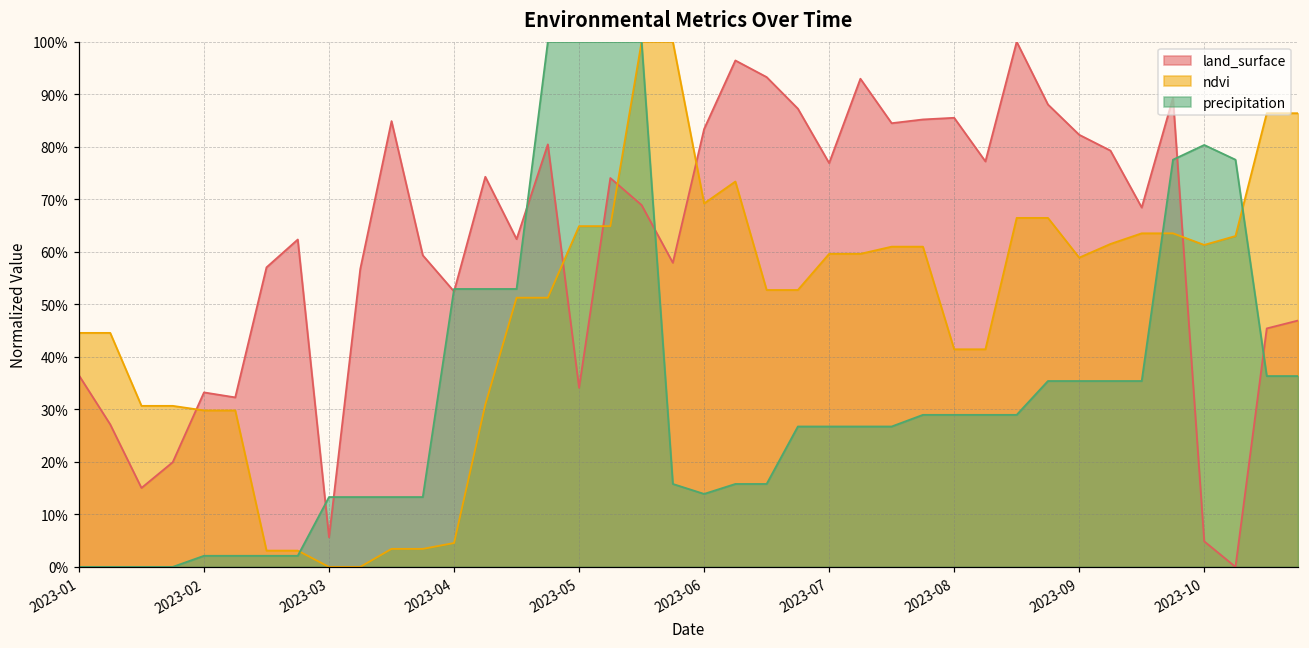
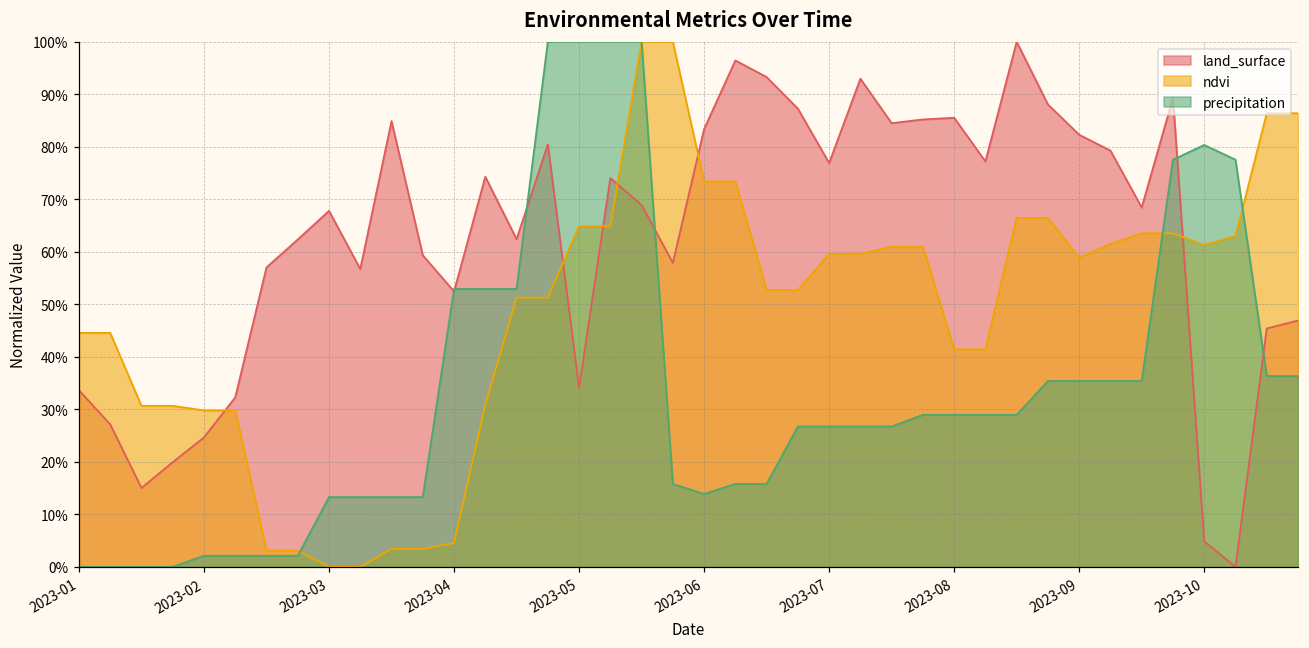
  {
    "land_surface": {
-     "2023-01": "36%",
-     "2023-02": "33%",
-     "2023-03": "6%",
+     "2023-01": "34%",
+     "2023-02": "25%",
+     "2023-03": "68%",
      "2023-05": "34%",
      "2023-06": "83%",
      "2023-07": "77%",
      "2023-08": "86%",
      "2023-09": "82%",
      "2023-10": "5%"
    },
    "ndvi": {
      "2023-01": "45%",
      "2023-02": "30%",
      "2023-03": "0%",
      "2023-04": "5%",
      "2023-05": "65%",
-     "2023-06": "69%",
+     "2023-06": "73%",
      "2023-07": "60%",
      "2023-08": "41%",
      "2023-09": "59%",
      "2023-10": "61%"
    },
    "precipitation": {
      "2023-01": "0%",
      "2023-02": "2%",
      "2023-03": "13%",
      "2023-05": "100%",
      "2023-06": "14%",
      "2023-07": "27%",
      "2023-08": "29%",
      "2023-09": "35%",
      "2023-10": "80%"
    }
  }
